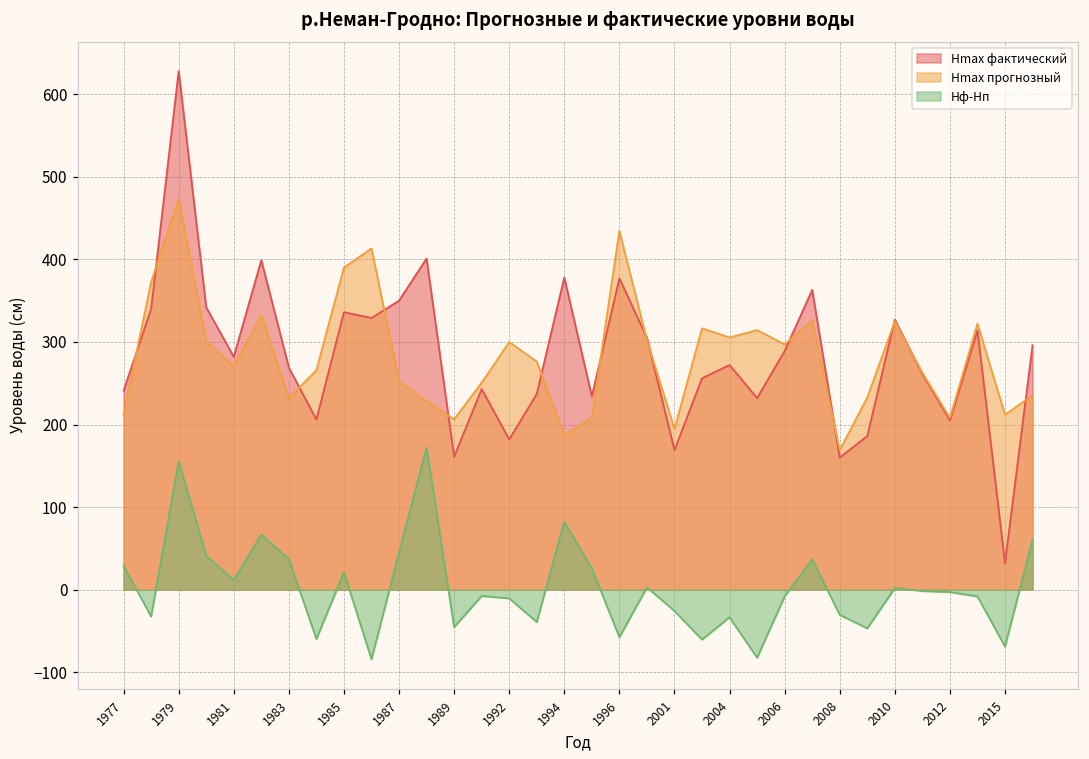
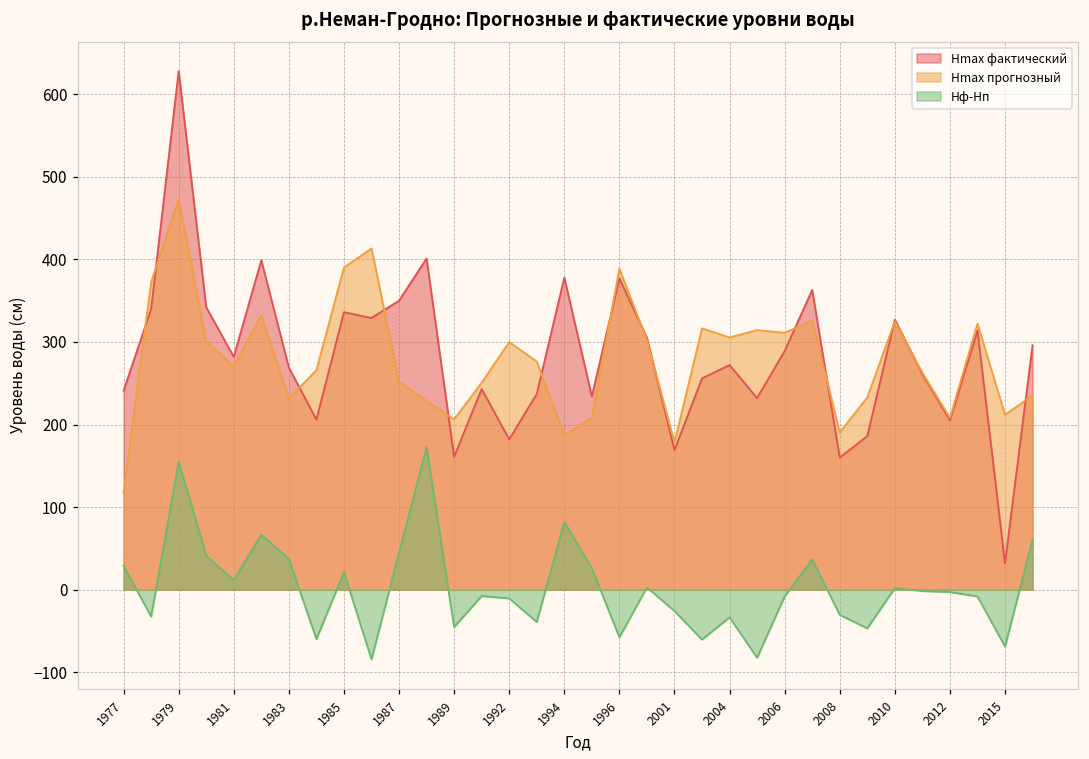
  {
    "Hmax фактический": {
      "1977": 240,
      "1979": 630,
      "1981": 280,
      "1983": 270,
      "1985": 340,
      "1987": 350,
      "1989": 160,
      "1992": 180,
      "1994": 380,
      "1996": 380,
      "2001": 170,
      "2004": 270,
      "2006": 290,
      "2008": 160,
      "2015": 30
    },
    "Hmax прогнозный": {
-     "1977": 210,
+     "1977": 120,
      "1979": 470,
      "1981": 270,
      "1983": 230,
      "1985": 390,
      "1987": 250,
      "1989": 210,
      "1992": 300,
      "1994": 190,
-     "1996": 430,
-     "2001": 190,
+     "1996": 390,
+     "2001": 180,
      "2004": 310,
-     "2006": 300,
-     "2008": 170,
+     "2006": 310,
+     "2008": 190,
      "2015": 210
    }
  }
